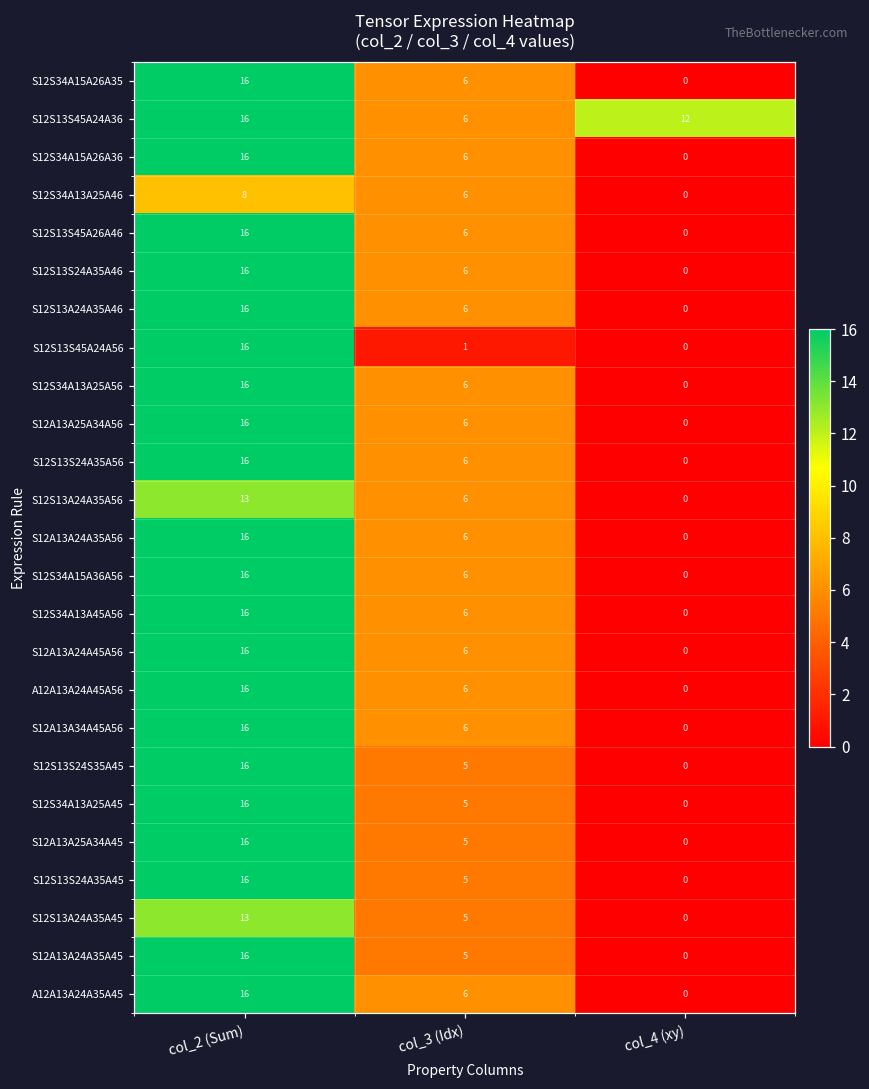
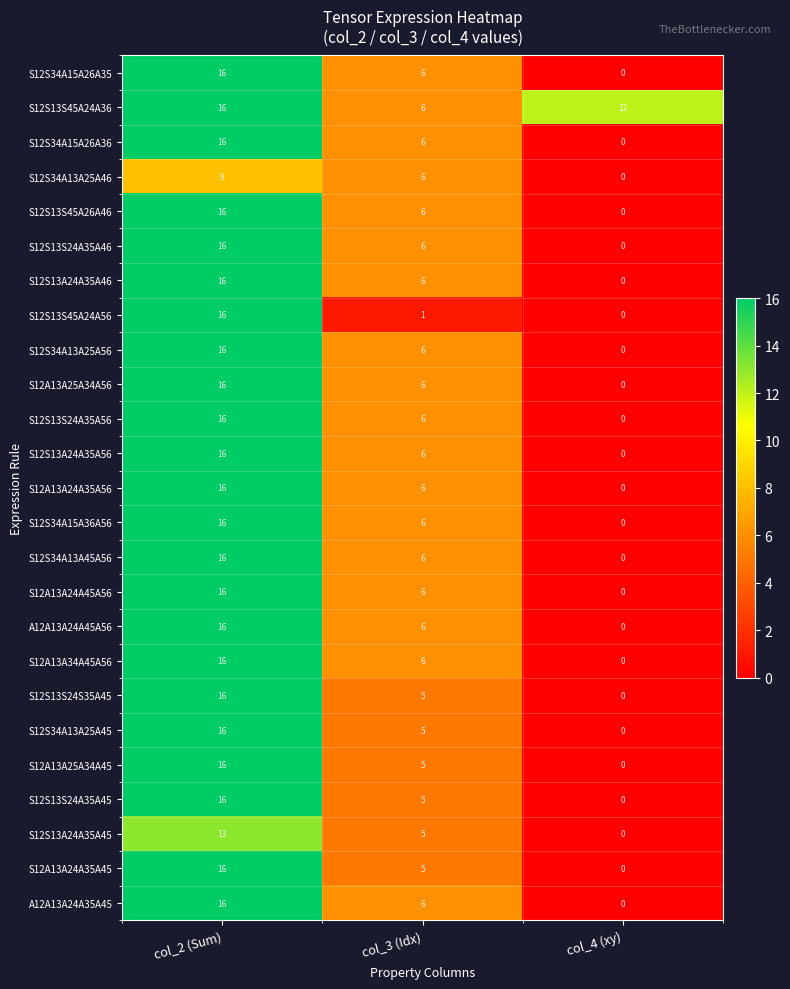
  {
    "S12S34A15A26A35": {
      "col_2 (Sum)": 16,
      "col_3 (Idx)": 6,
      "col_4 (xy)": 0
    },
    "S12S13S45A24A36": {
      "col_2 (Sum)": 16,
      "col_3 (Idx)": 6,
      "col_4 (xy)": 12
    },
    "S12S34A15A26A36": {
      "col_2 (Sum)": 16,
      "col_3 (Idx)": 6,
      "col_4 (xy)": 0
    },
    "S12S34A13A25A46": {
      "col_2 (Sum)": 8,
      "col_3 (Idx)": 6,
      "col_4 (xy)": 0
    },
    "S12S13S45A26A46": {
      "col_2 (Sum)": 16,
      "col_3 (Idx)": 6,
      "col_4 (xy)": 0
    },
    "S12S13S24A35A46": {
      "col_2 (Sum)": 16,
      "col_3 (Idx)": 6,
      "col_4 (xy)": 0
    },
    "S12S13A24A35A46": {
      "col_2 (Sum)": 16,
      "col_3 (Idx)": 6,
      "col_4 (xy)": 0
    },
    "S12S13S45A24A56": {
      "col_2 (Sum)": 16,
      "col_3 (Idx)": 1,
      "col_4 (xy)": 0
    },
    "S12S34A13A25A56": {
      "col_2 (Sum)": 16,
      "col_3 (Idx)": 6,
      "col_4 (xy)": 0
    },
    "S12A13A25A34A56": {
      "col_2 (Sum)": 16,
      "col_3 (Idx)": 6,
      "col_4 (xy)": 0
    },
    "S12S13S24A35A56": {
      "col_2 (Sum)": 16,
      "col_3 (Idx)": 6,
      "col_4 (xy)": 0
    },
    "S12S13A24A35A56": {
-     "col_2 (Sum)": 13,
+     "col_2 (Sum)": 16,
      "col_3 (Idx)": 6,
      "col_4 (xy)": 0
    },
    "S12A13A24A35A56": {
      "col_2 (Sum)": 16,
      "col_3 (Idx)": 6,
      "col_4 (xy)": 0
    },
    "S12S34A15A36A56": {
      "col_2 (Sum)": 16,
      "col_3 (Idx)": 6,
      "col_4 (xy)": 0
    },
    "S12S34A13A45A56": {
      "col_2 (Sum)": 16,
      "col_3 (Idx)": 6,
      "col_4 (xy)": 0
    },
    "S12A13A24A45A56": {
      "col_2 (Sum)": 16,
      "col_3 (Idx)": 6,
      "col_4 (xy)": 0
    },
    "A12A13A24A45A56": {
      "col_2 (Sum)": 16,
      "col_3 (Idx)": 6,
      "col_4 (xy)": 0
    },
    "S12A13A34A45A56": {
      "col_2 (Sum)": 16,
      "col_3 (Idx)": 6,
      "col_4 (xy)": 0
    },
    "S12S13S24S35A45": {
      "col_2 (Sum)": 16,
      "col_3 (Idx)": 5,
      "col_4 (xy)": 0
    },
    "S12S34A13A25A45": {
      "col_2 (Sum)": 16,
      "col_3 (Idx)": 5,
      "col_4 (xy)": 0
    },
    "S12A13A25A34A45": {
      "col_2 (Sum)": 16,
      "col_3 (Idx)": 5,
      "col_4 (xy)": 0
    },
    "S12S13S24A35A45": {
      "col_2 (Sum)": 16,
      "col_3 (Idx)": 5,
      "col_4 (xy)": 0
    },
    "S12S13A24A35A45": {
      "col_2 (Sum)": 13,
      "col_3 (Idx)": 5,
      "col_4 (xy)": 0
    },
    "S12A13A24A35A45": {
      "col_2 (Sum)": 16,
      "col_3 (Idx)": 5,
      "col_4 (xy)": 0
    },
    "A12A13A24A35A45": {
      "col_2 (Sum)": 16,
      "col_3 (Idx)": 6,
      "col_4 (xy)": 0
    }
  }
